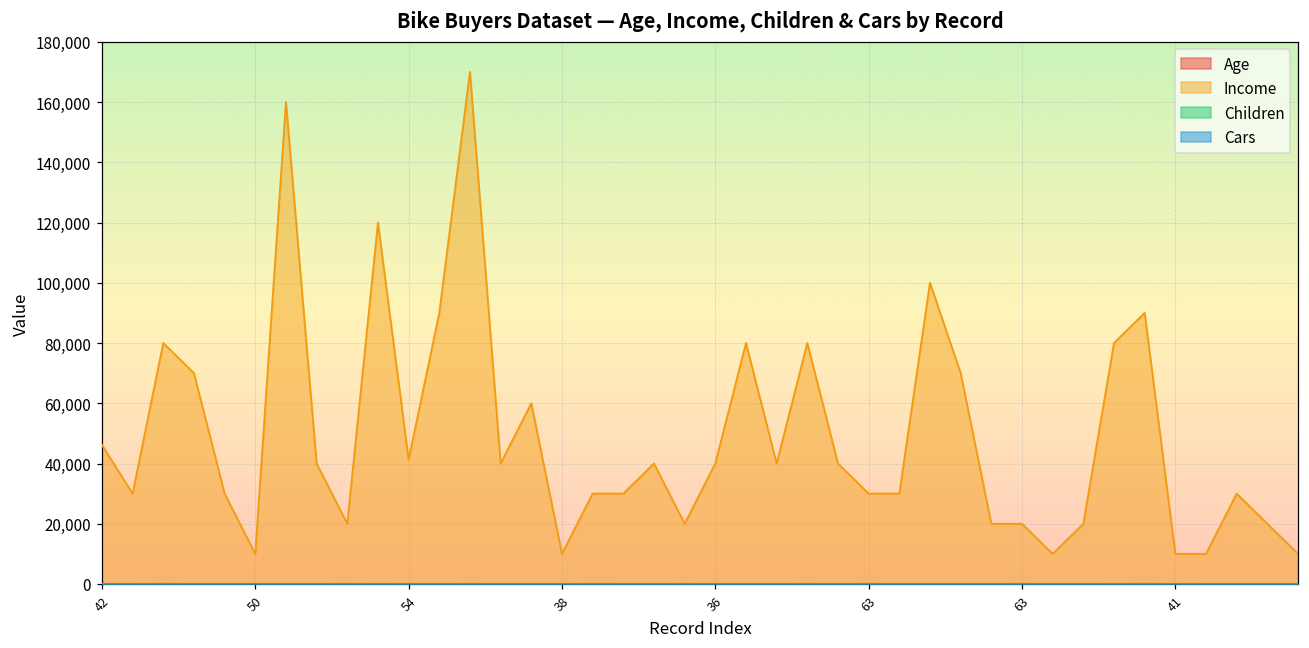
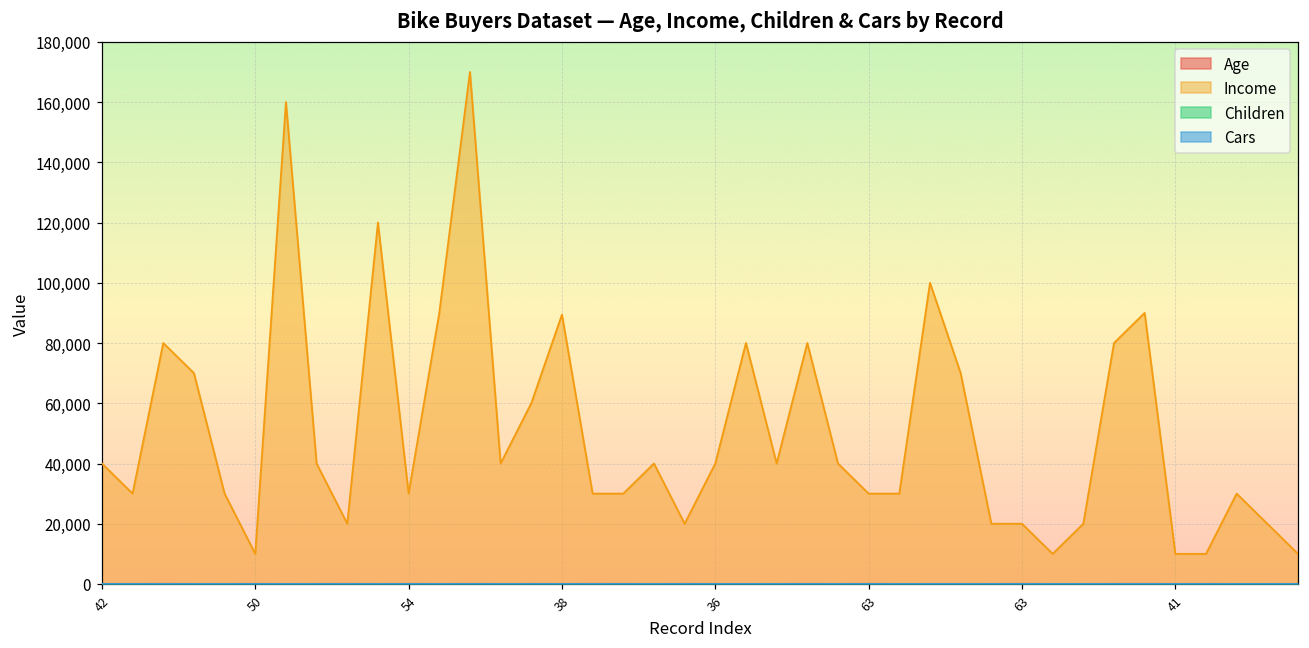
  {
    "Cars": {
      "42": "0",
      "54": "0",
      "38": "0"
    },
    "Income": {
-     "42": "46,000",
-     "54": "41,000",
-     "38": "10,000"
+     "42": "40,000",
+     "54": "30,000",
+     "38": "89,000"
    }
  }
